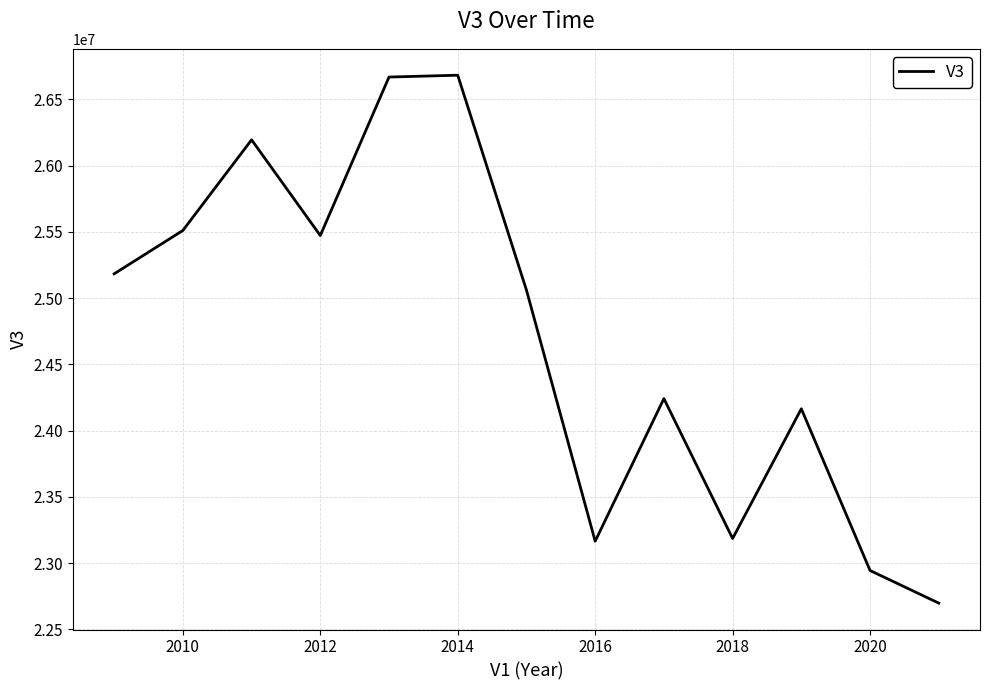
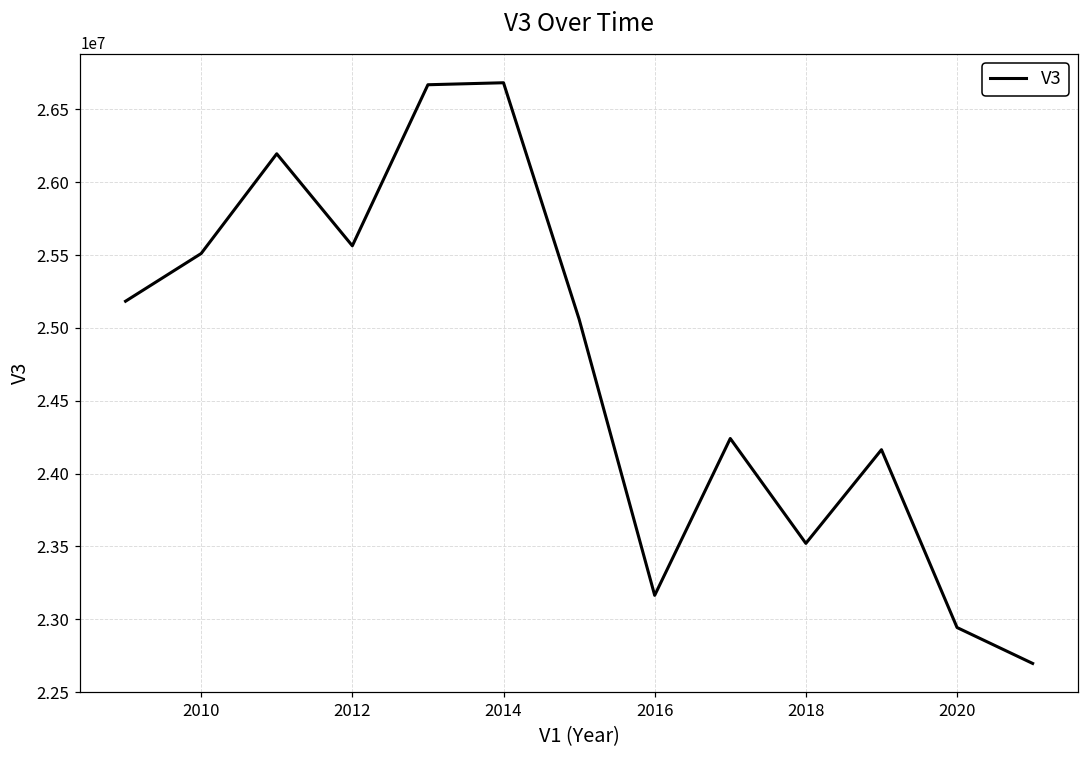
  {
    "2010": 25510000,
-   "2012": 25470000,
+   "2012": 25560000,
    "2014": 26680000,
    "2016": 23160000,
-   "2018": 23190000,
+   "2018": 23520000,
    "2020": 22940000
  }
